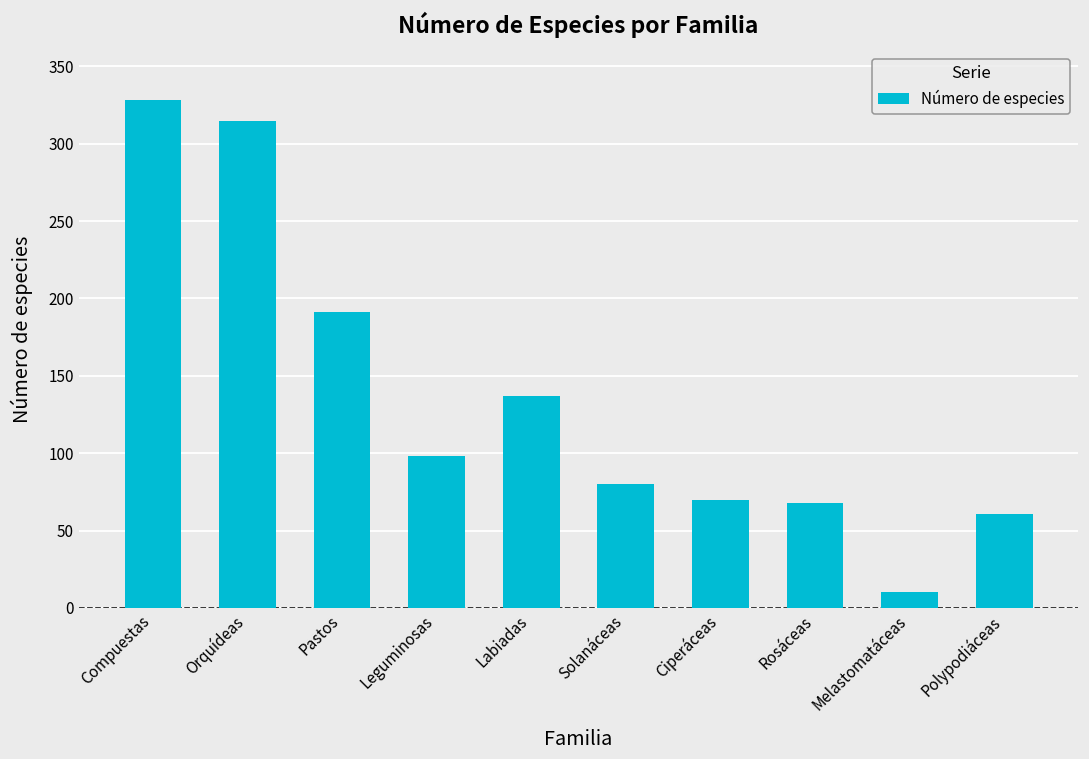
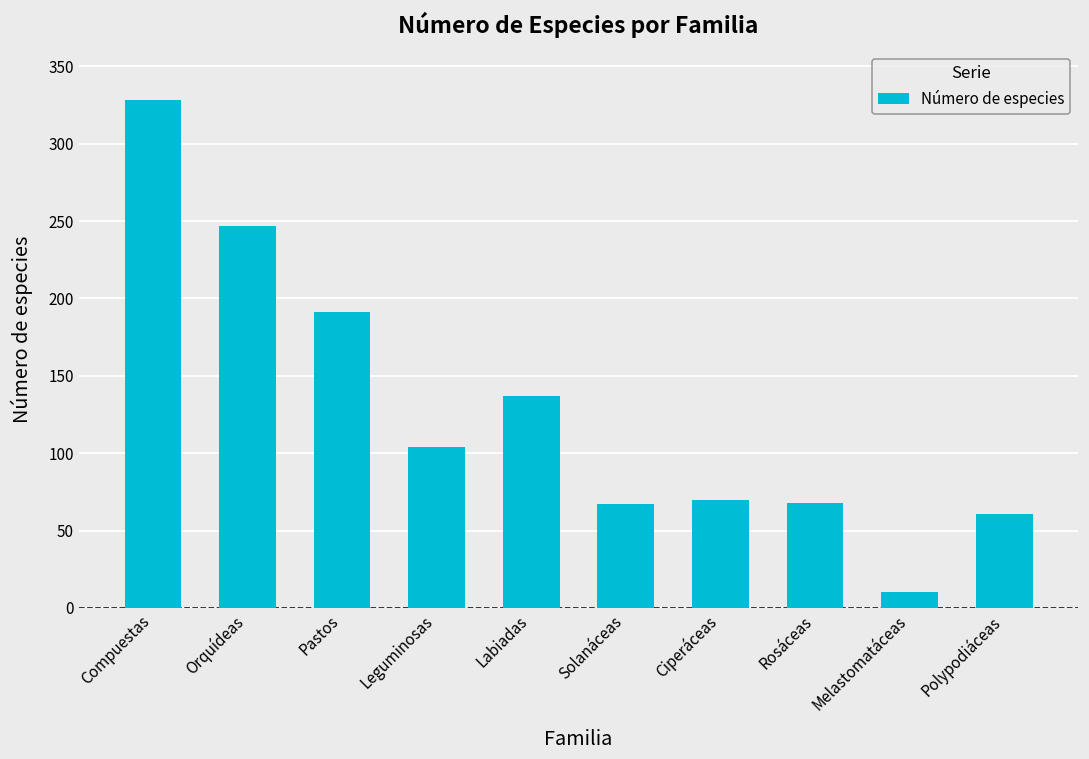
  {
    "Compuestas": 328,
-   "Orquídeas": 315,
+   "Orquídeas": 247,
    "Pastos": 191,
-   "Leguminosas": 98,
+   "Leguminosas": 104,
    "Labiadas": 137,
-   "Solanáceas": 80,
+   "Solanáceas": 67,
    "Ciperáceas": 70,
    "Rosáceas": 68,
    "Melastomatáceas": 10,
    "Polypodiáceas": 61
  }
